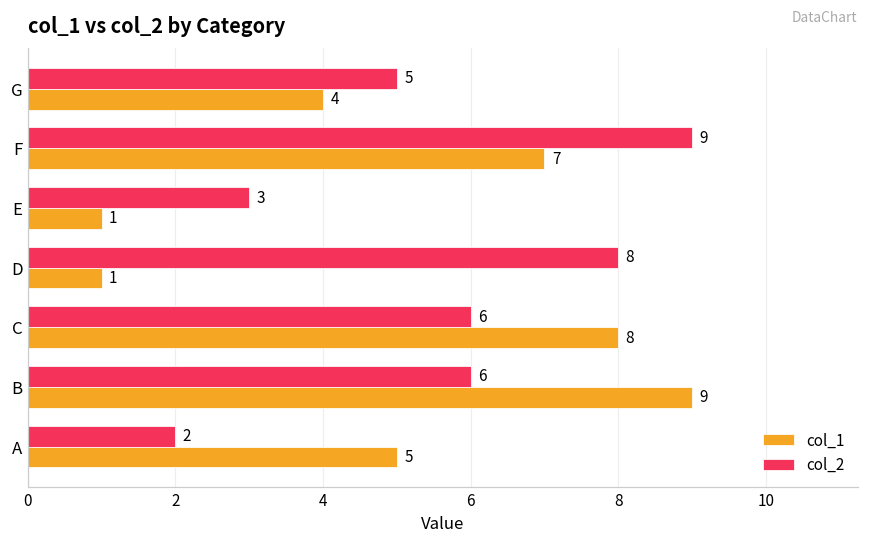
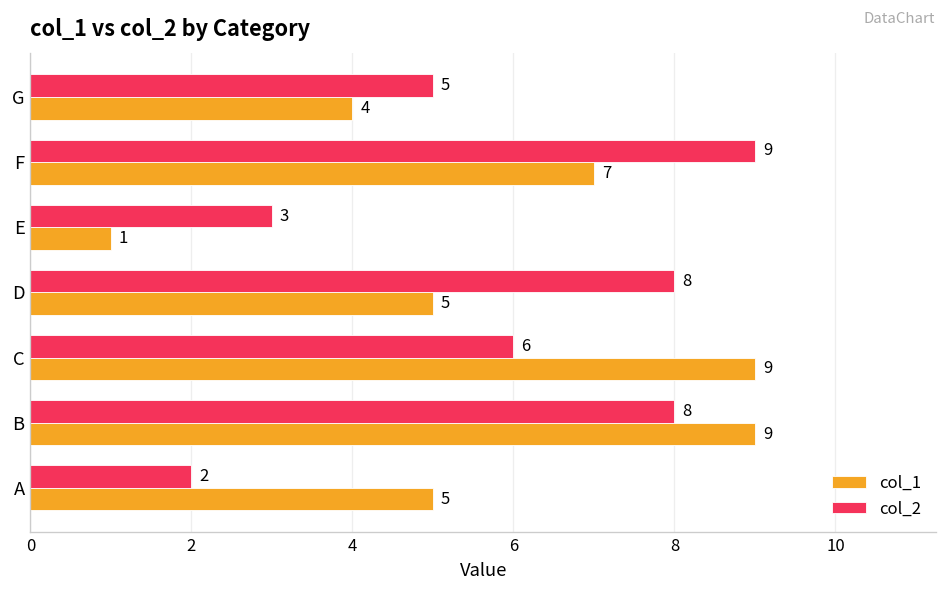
  {
    "col_1": {
      "G": 4,
      "F": 7,
      "E": 1,
-     "D": 1,
-     "C": 8,
+     "D": 5,
+     "C": 9,
      "B": 9,
      "A": 5
    },
    "col_2": {
      "G": 5,
      "F": 9,
      "E": 3,
      "D": 8,
      "C": 6,
-     "B": 6,
+     "B": 8,
      "A": 2
    }
  }
